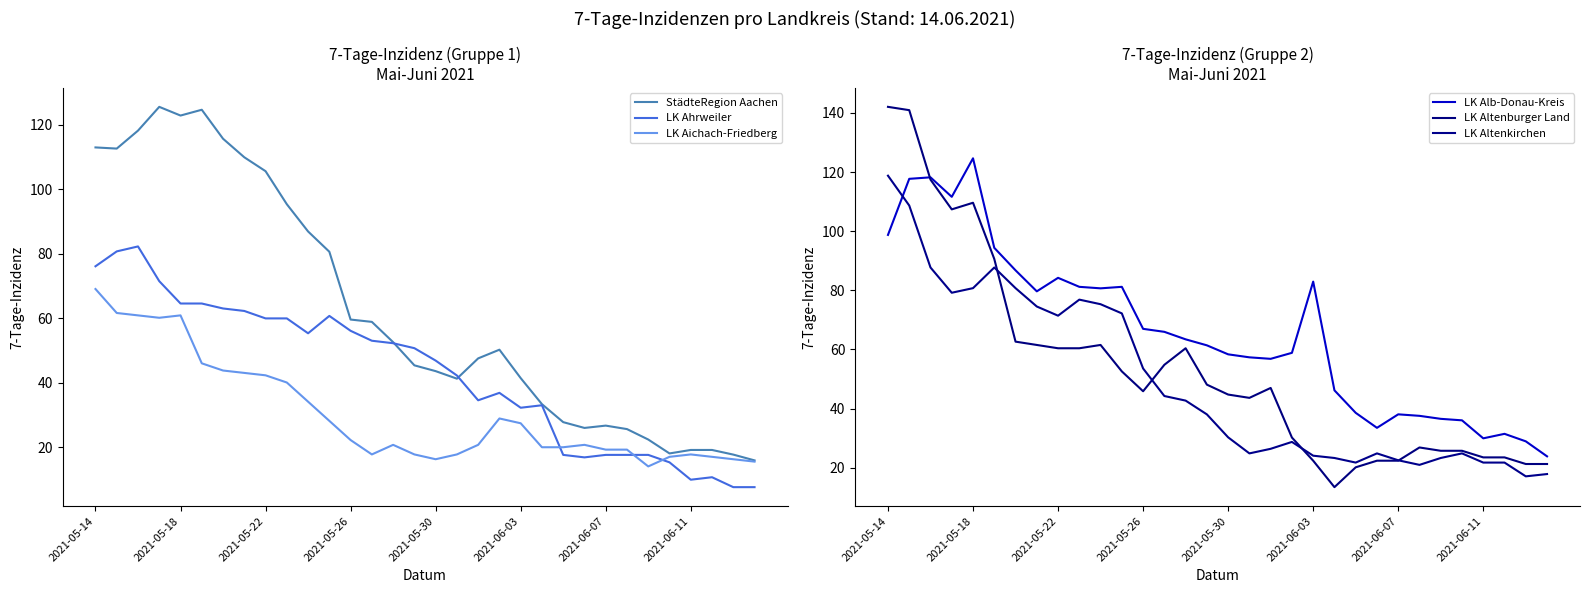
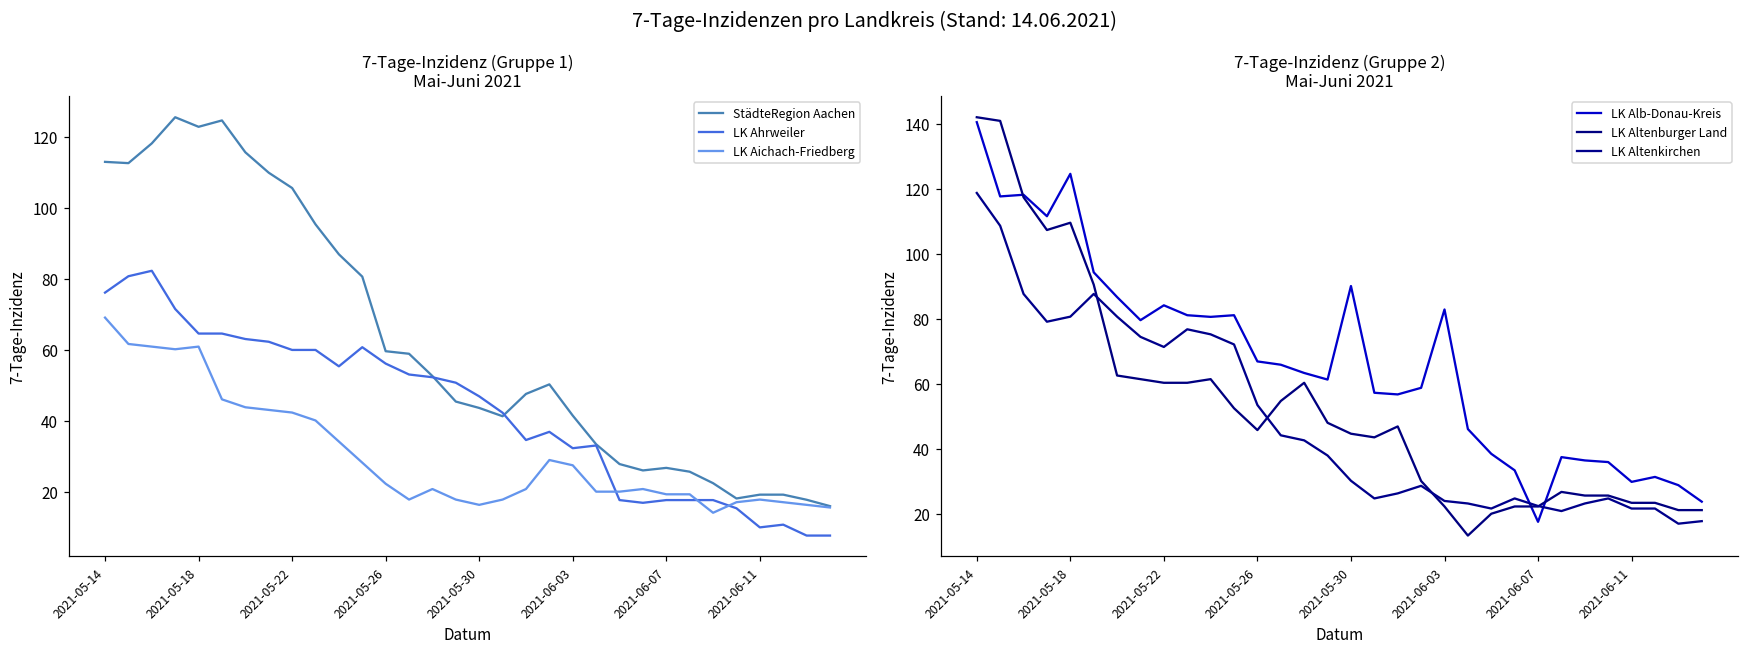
  {
    "7-Tage-Inzidenz (Gruppe 2) Mai-Juni 2021": {
      "LK Alb-Donau-Kreis": {
-       "2021-05-14": 99,
+       "2021-05-14": 141,
        "2021-05-18": 125,
        "2021-05-22": 84,
        "2021-05-26": 67,
-       "2021-05-30": 58,
+       "2021-05-30": 90,
        "2021-06-03": 83,
-       "2021-06-07": 38,
+       "2021-06-07": 18,
        "2021-06-11": 30
      }
    }
  }
